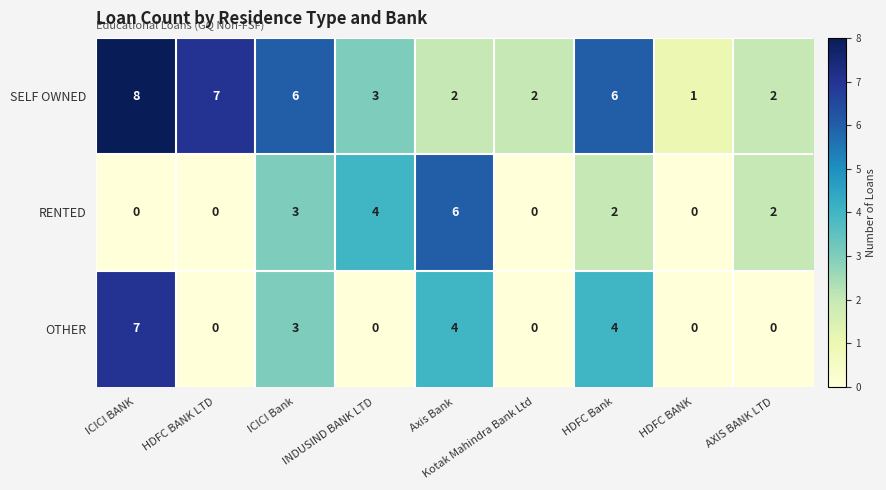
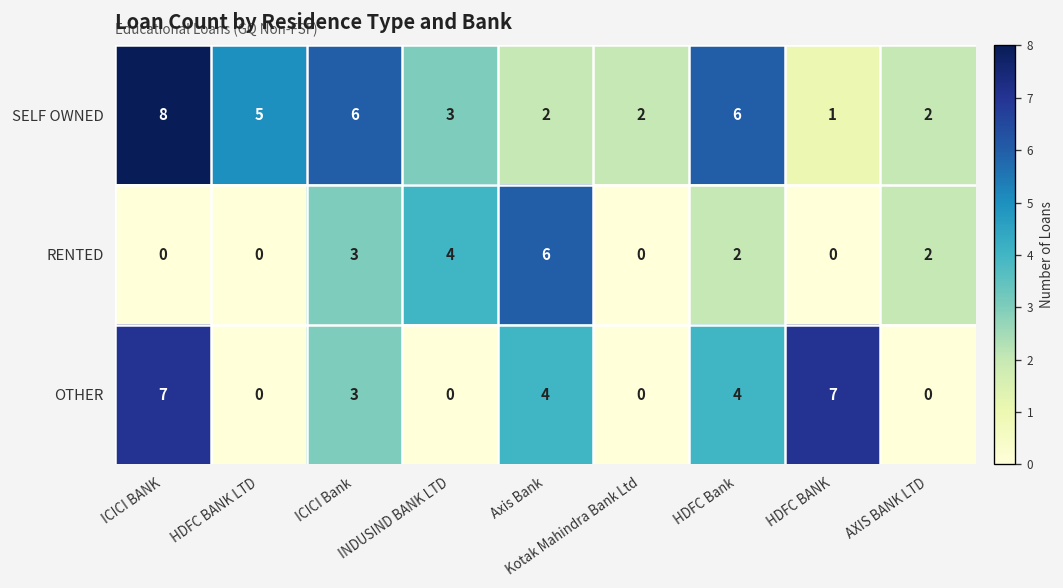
  {
    "SELF OWNED": {
      "ICICI BANK": 8,
-     "HDFC BANK LTD": 7,
+     "HDFC BANK LTD": 5,
      "ICICI Bank": 6,
      "INDUSIND BANK LTD": 3,
      "Axis Bank": 2,
      "Kotak Mahindra Bank Ltd": 2,
      "HDFC Bank": 6,
      "HDFC BANK": 1,
      "AXIS BANK LTD": 2
    },
    "RENTED": {
      "ICICI BANK": 0,
      "HDFC BANK LTD": 0,
      "ICICI Bank": 3,
      "INDUSIND BANK LTD": 4,
      "Axis Bank": 6,
      "Kotak Mahindra Bank Ltd": 0,
      "HDFC Bank": 2,
      "HDFC BANK": 0,
      "AXIS BANK LTD": 2
    },
    "OTHER": {
      "ICICI BANK": 7,
      "HDFC BANK LTD": 0,
      "ICICI Bank": 3,
      "INDUSIND BANK LTD": 0,
      "Axis Bank": 4,
      "Kotak Mahindra Bank Ltd": 0,
      "HDFC Bank": 4,
-     "HDFC BANK": 0,
+     "HDFC BANK": 7,
      "AXIS BANK LTD": 0
    }
  }
